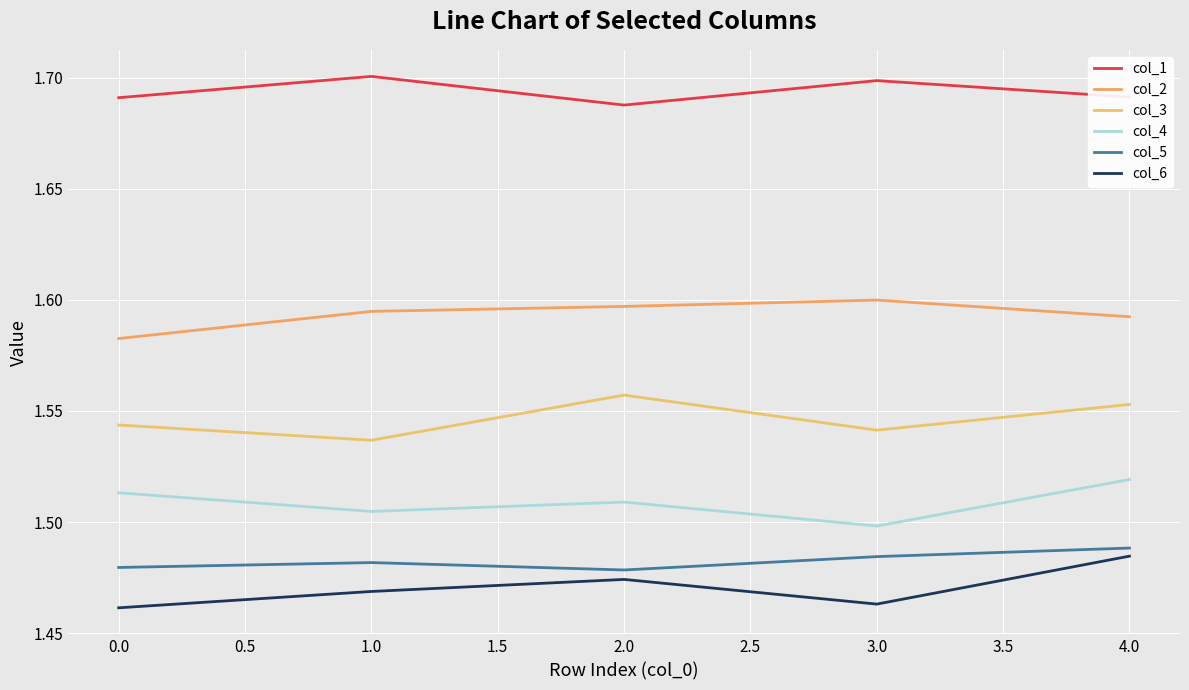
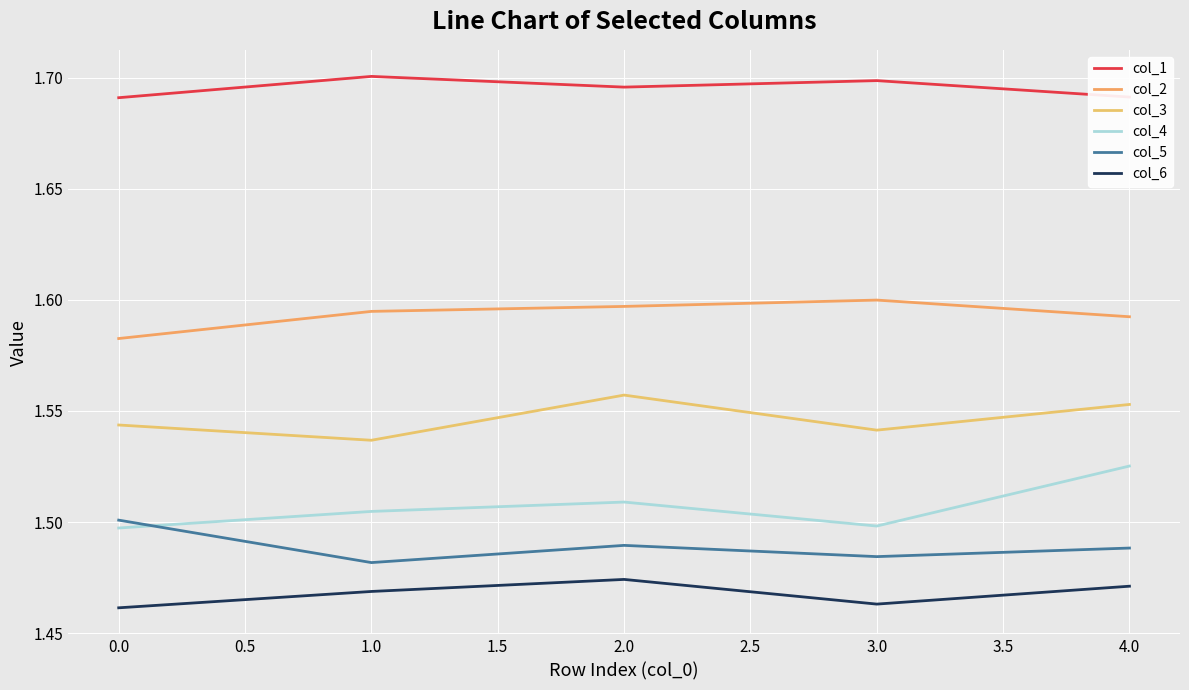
  {
    "col_1": {
      "0.0": 1.691,
      "1.0": 1.701,
-     "2.0": 1.688,
+     "2.0": 1.696,
      "3.0": 1.699
    },
    "col_4": {
-     "0.0": 1.513,
+     "0.0": 1.497,
      "1.0": 1.505,
      "2.0": 1.509,
      "3.0": 1.498,
-     "4.0": 1.519
+     "4.0": 1.525
    },
    "col_5": {
-     "0.0": 1.480,
+     "0.0": 1.501,
      "1.0": 1.482,
-     "2.0": 1.478,
+     "2.0": 1.490,
      "3.0": 1.484,
      "4.0": 1.488
    },
    "col_6": {
      "0.0": 1.461,
      "1.0": 1.469,
      "2.0": 1.474,
      "3.0": 1.463,
-     "4.0": 1.485
+     "4.0": 1.471
    }
  }
